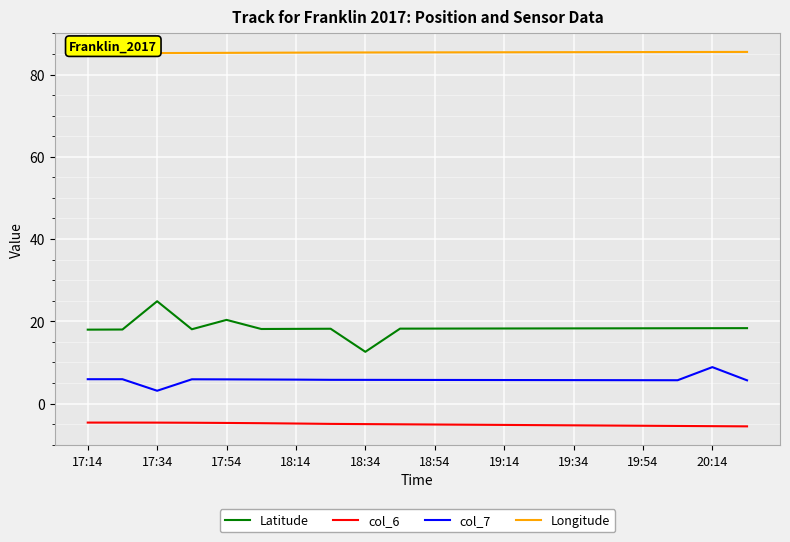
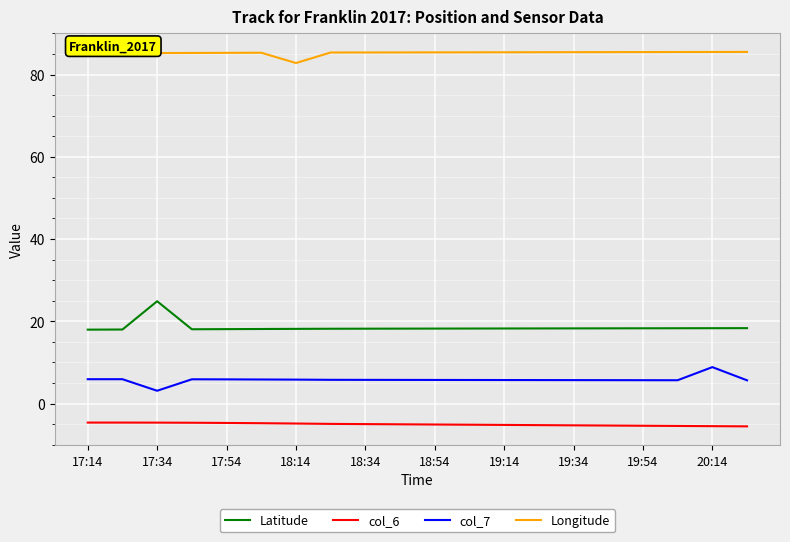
  {
    "Latitude": {
      "17:14": 18,
      "17:34": 25,
-     "17:54": 20,
+     "17:54": 18,
      "18:14": 18,
-     "18:34": 13,
+     "18:34": 18,
      "18:54": 18,
      "19:14": 18,
      "19:34": 18,
      "19:54": 18,
      "20:14": 18
    },
    "col_6": {
      "17:14": -5,
      "17:34": -5,
      "17:54": -5,
      "18:14": -5,
      "18:34": -5,
      "18:54": -5,
      "19:14": -5,
      "19:34": -5,
      "19:54": -5,
      "20:14": -6
    },
    "col_7": {
      "17:14": 6,
      "17:34": 3,
      "17:54": 6,
      "18:14": 6,
      "18:34": 6,
      "18:54": 6,
      "19:14": 6,
      "19:34": 6,
      "19:54": 6,
      "20:14": 9
    },
    "Longitude": {
      "17:54": 85,
-     "18:14": 85,
+     "18:14": 83,
      "18:34": 85,
      "18:54": 85,
      "19:14": 85,
      "19:34": 85,
      "19:54": 85,
      "20:14": 86
    }
  }
